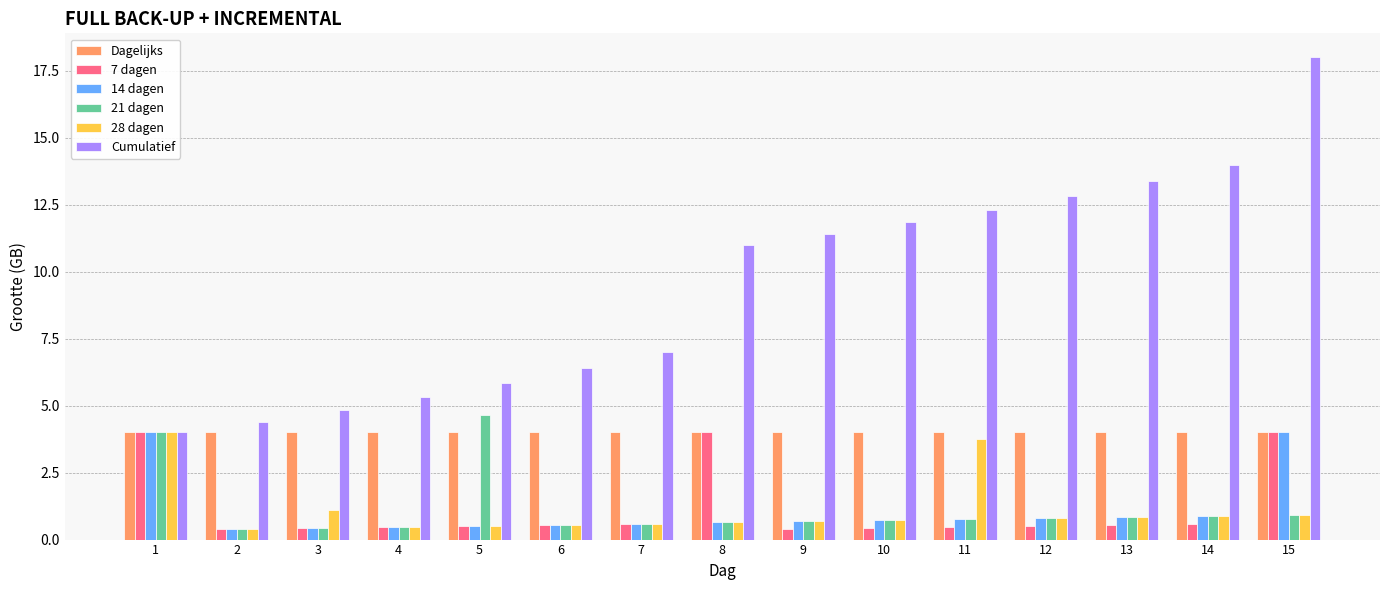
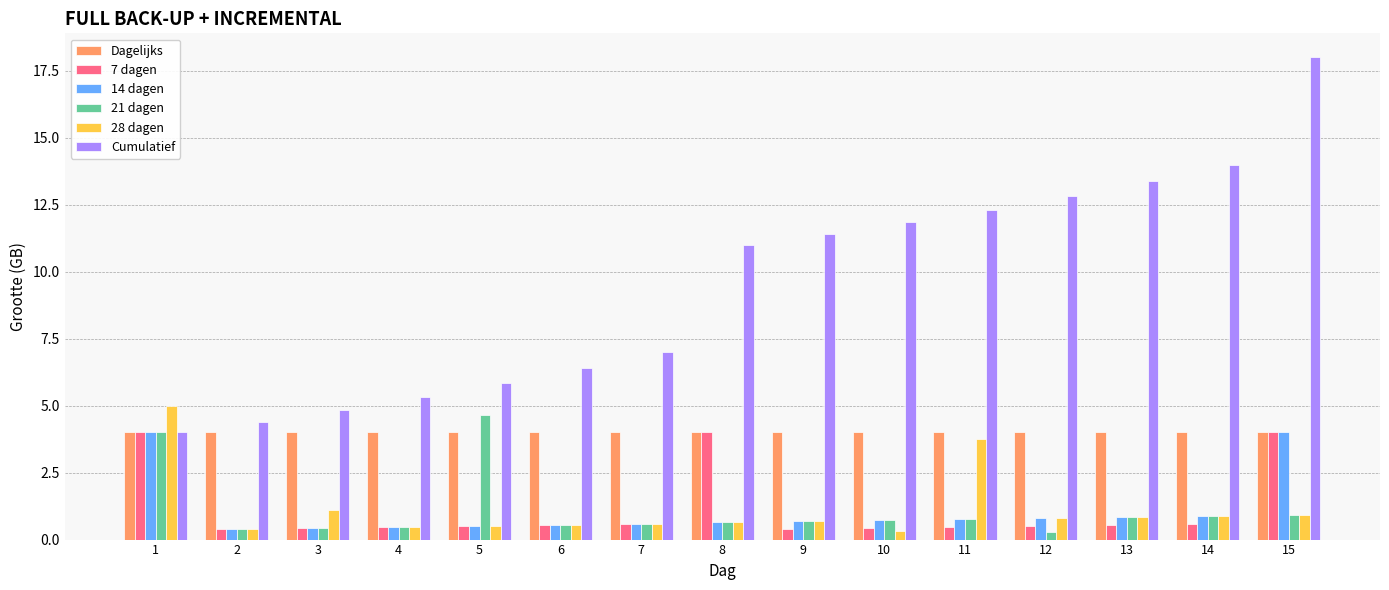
  {
    "Dagelijks": {
      "1": 4.0,
      "2": 4.0,
      "3": 4.0,
      "4": 4.0,
      "5": 4.0,
      "6": 4.0,
      "7": 4.0,
      "8": 4.0,
      "9": 4.0,
      "10": 4.0,
      "11": 4.0,
      "12": 4.0,
      "13": 4.0,
      "14": 4.0,
      "15": 4.0
    },
    "7 dagen": {
      "1": 4.0,
      "2": 0.4,
      "3": 0.4,
      "4": 0.5,
      "5": 0.5,
      "6": 0.6,
      "7": 0.6,
      "8": 4.0,
      "9": 0.4,
      "10": 0.4,
      "11": 0.5,
      "12": 0.5,
      "13": 0.6,
      "14": 0.6,
      "15": 4.0
    },
    "14 dagen": {
      "1": 4.0,
      "2": 0.4,
      "3": 0.4,
      "4": 0.5,
      "5": 0.5,
      "6": 0.6,
      "7": 0.6,
      "8": 0.6,
      "9": 0.7,
      "10": 0.7,
      "11": 0.8,
      "12": 0.8,
      "13": 0.8,
      "14": 0.9,
      "15": 4.0
    },
    "21 dagen": {
      "1": 4.0,
      "2": 0.4,
      "3": 0.4,
      "4": 0.5,
      "5": 4.7,
      "6": 0.6,
      "7": 0.6,
      "8": 0.6,
      "9": 0.7,
      "10": 0.7,
      "11": 0.8,
-     "12": 0.8,
+     "12": 0.3,
      "13": 0.8,
      "14": 0.9,
      "15": 0.9
    },
    "28 dagen": {
-     "1": 4,
+     "1": 5,
      "2": 0.4,
      "3": 1.1,
      "4": 0.5,
      "5": 0.5,
      "6": 0.6,
      "7": 0.6,
      "8": 0.6,
      "9": 0.7,
-     "10": 0.7,
+     "10": 0.3,
      "11": 3.8,
      "12": 0.8,
      "13": 0.8,
      "14": 0.9,
      "15": 0.9
    },
    "Cumulatief": {
      "1": 4.0,
      "2": 4.4,
      "3": 4.8,
      "4": 5.3,
      "5": 5.8,
      "6": 6.4,
      "7": 7.0,
      "8": 11.0,
      "9": 11.4,
      "10": 11.8,
      "11": 12.3,
      "12": 12.8,
      "13": 13.4,
      "14": 14.0,
      "15": 18.0
    }
  }
